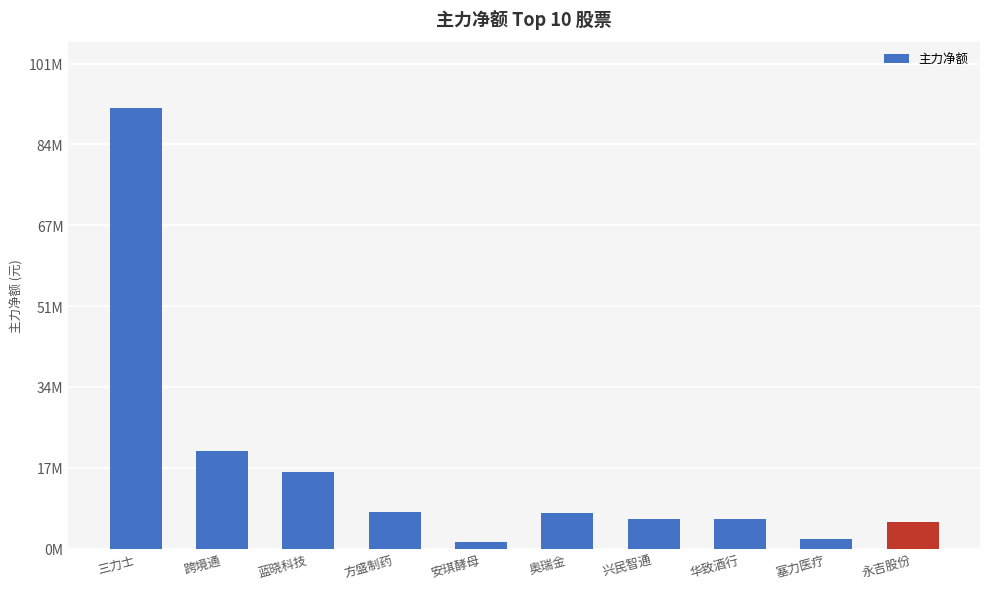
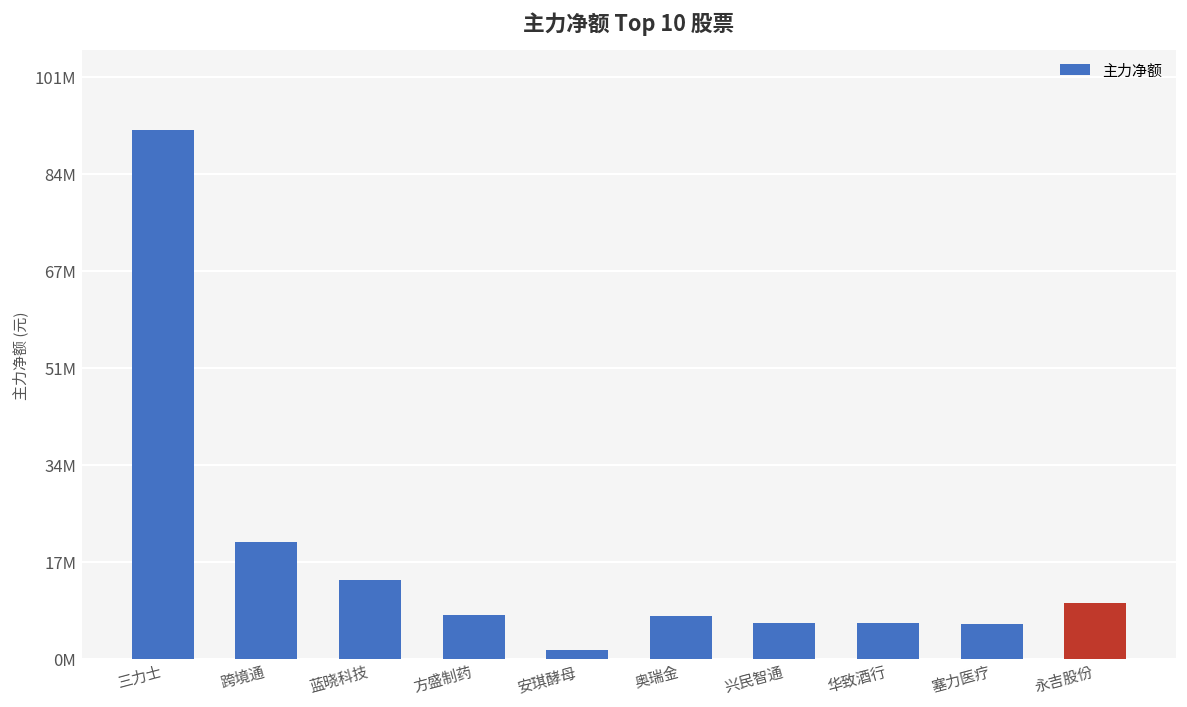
  {
    "三力士": 92000000,
    "跨境通": 20000000,
-   "蓝晓科技": 16000000,
+   "蓝晓科技": 14000000,
    "方盛制药": 8000000,
    "安琪酵母": 1000000,
    "奥瑞金": 7000000,
    "兴民智通": 6000000,
    "华致酒行": 6000000,
-   "塞力医疗": 2000000,
-   "永吉股份": 6000000
+   "塞力医疗": 6000000,
+   "永吉股份": 10000000
  }
